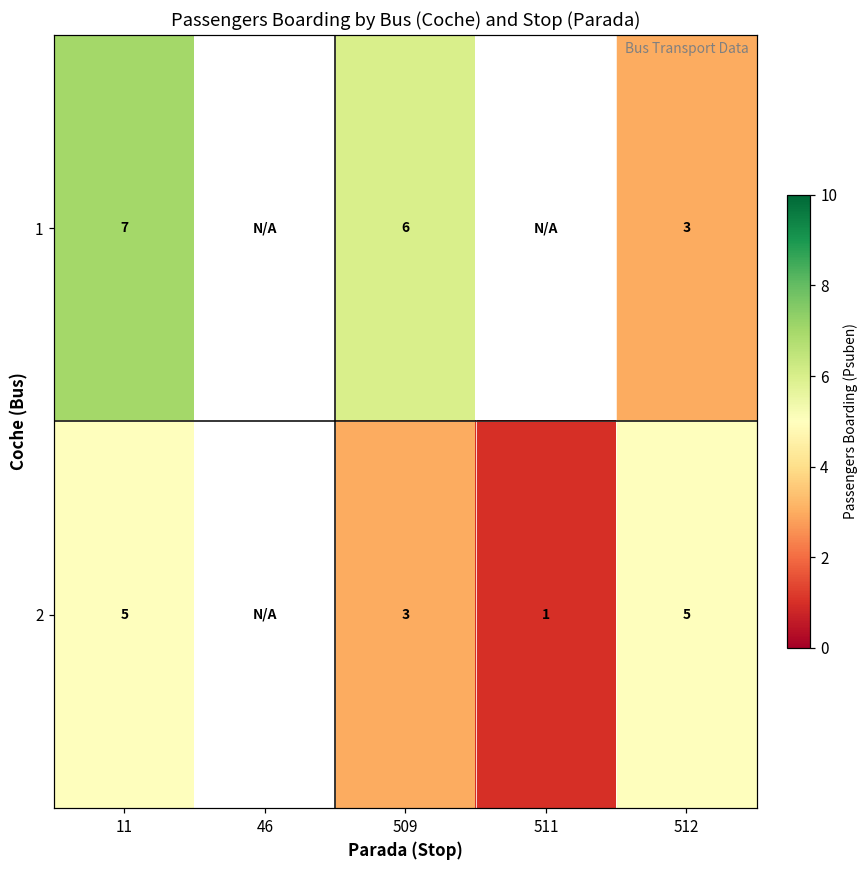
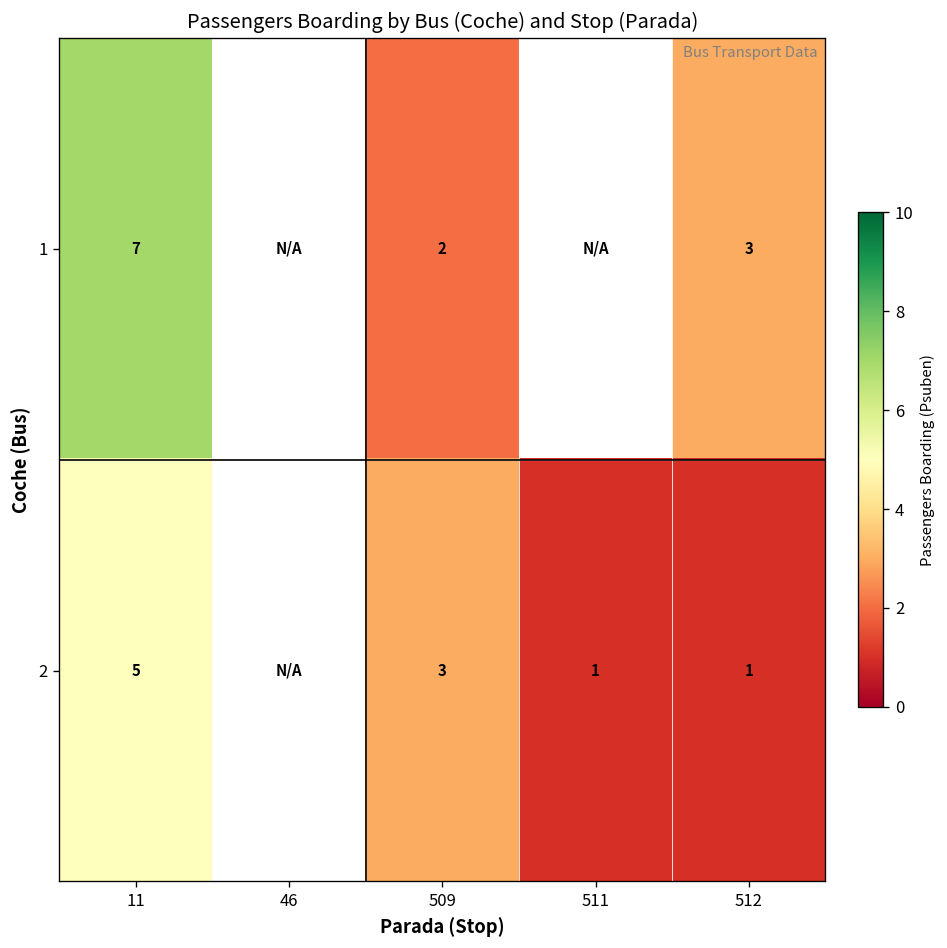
  {
    "1": {
      "11": 7,
-     "509": 6
+     "509": 2
    },
    "2": {
      "11": 5,
      "509": 3,
      "511": 1,
-     "512": 5
+     "512": 1
    }
  }
